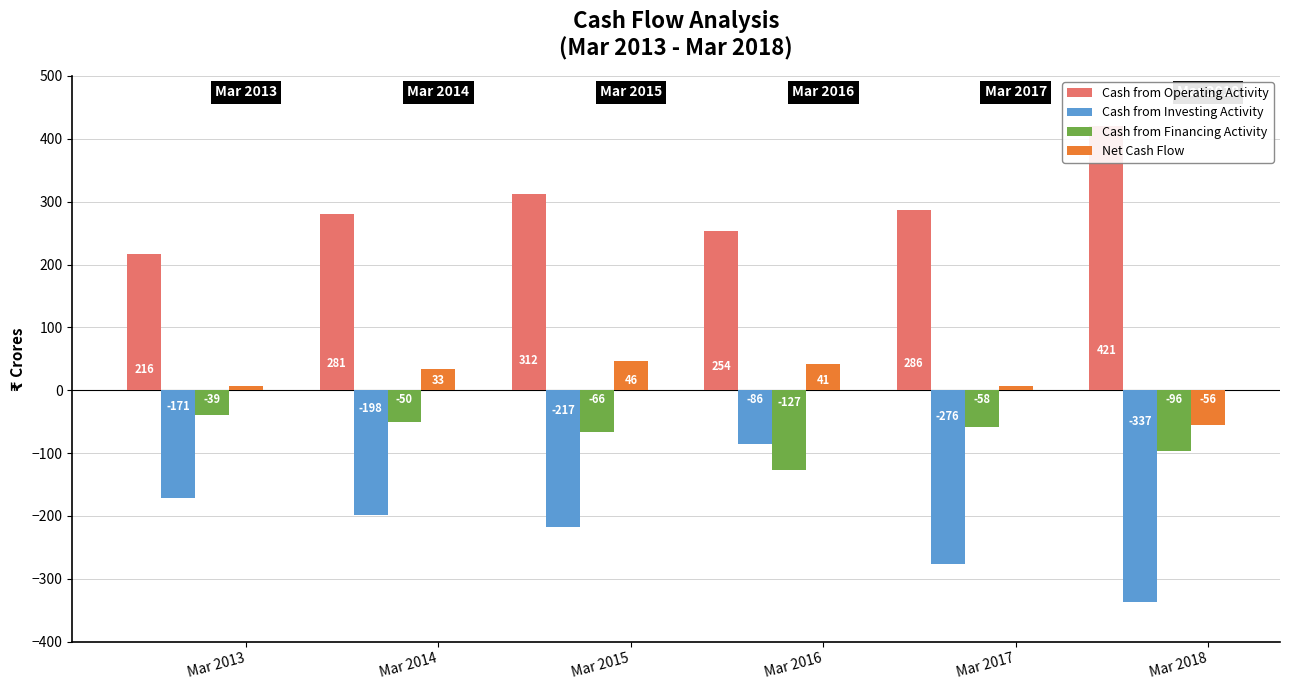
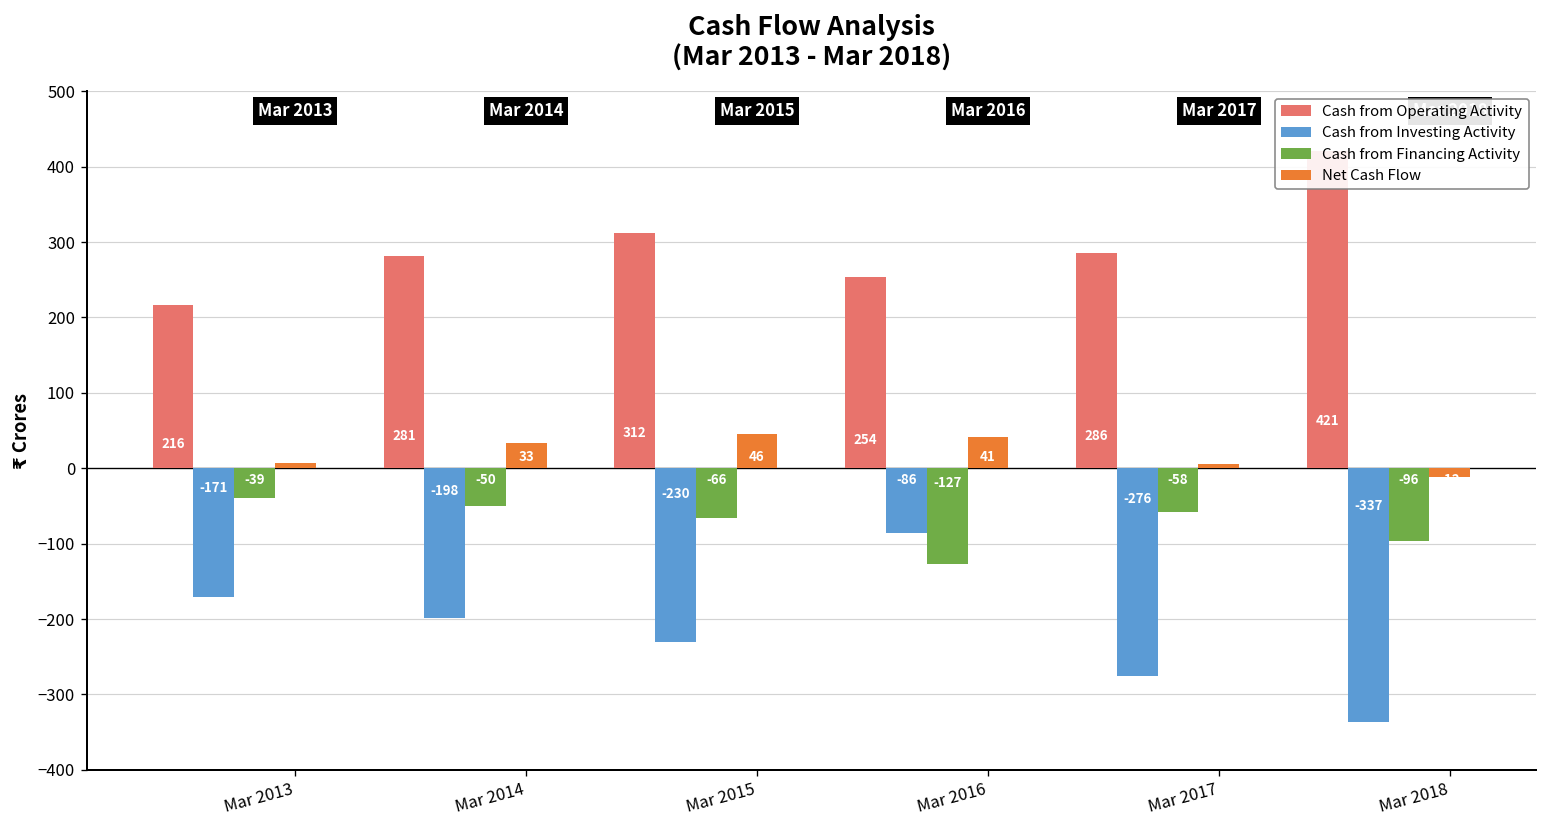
  {
    "Cash from Investing Activity": {
      "Mar 2013": -171,
      "Mar 2014": -198,
-     "Mar 2015": -217,
+     "Mar 2015": -230,
      "Mar 2016": -86,
      "Mar 2017": -276,
      "Mar 2018": -337
    },
    "Cash from Financing Activity": {
      "Mar 2013": -39,
      "Mar 2014": -50,
      "Mar 2015": -66,
      "Mar 2016": -127,
      "Mar 2017": -58,
      "Mar 2018": -96
    },
    "Net Cash Flow": {
      "Mar 2013": 10,
      "Mar 2017": 10,
-     "Mar 2018": -60
+     "Mar 2018": -10
    }
  }
